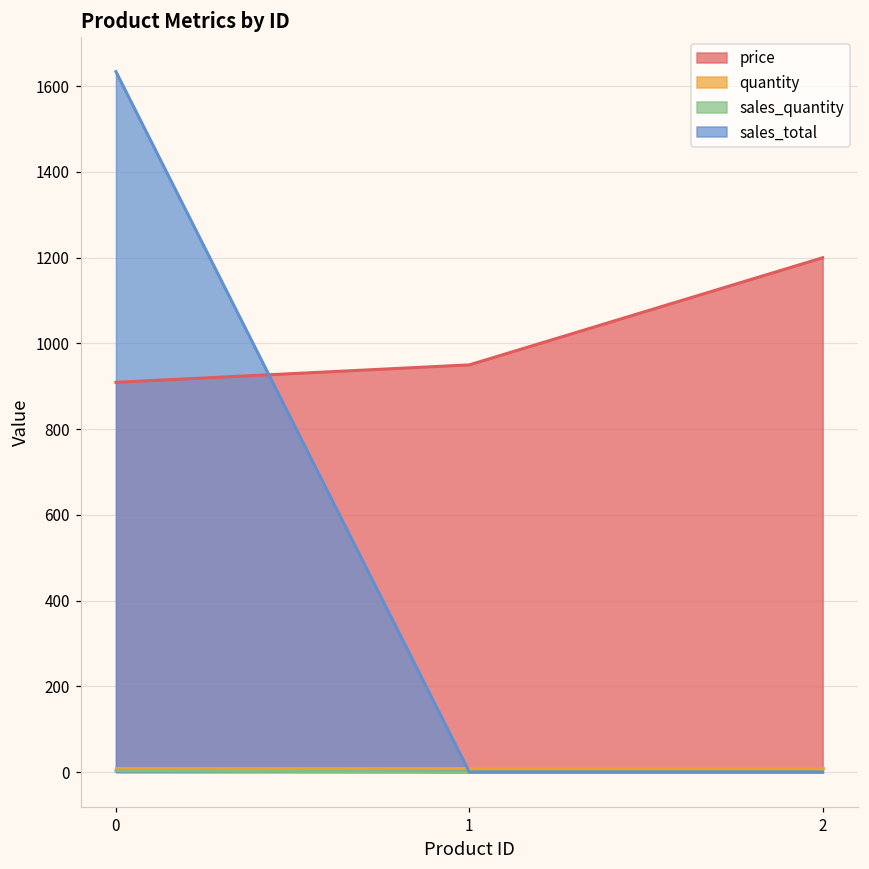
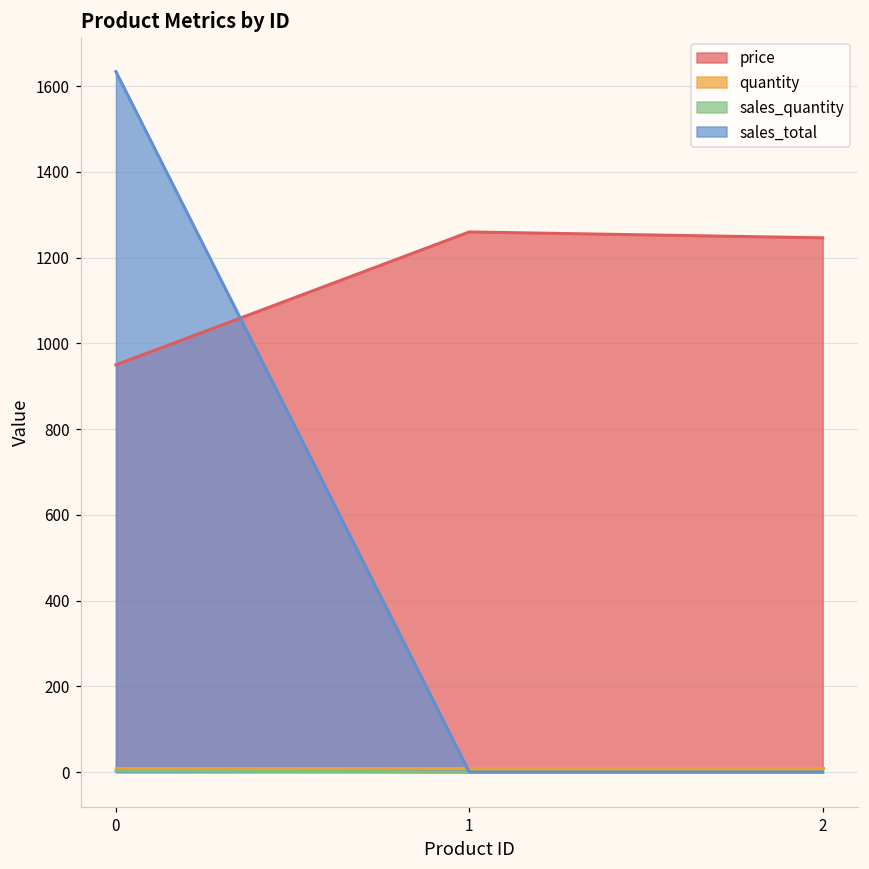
  {
    "price": {
-     "0": 910,
-     "1": 950,
-     "2": 1200
+     "0": 950,
+     "1": 1260,
+     "2": 1250
    },
    "quantity": {
      "0": 10,
      "1": 10,
      "2": 10
    },
    "sales_quantity": {
      "0": 0
    },
    "sales_total": {
      "0": 1630
    }
  }
